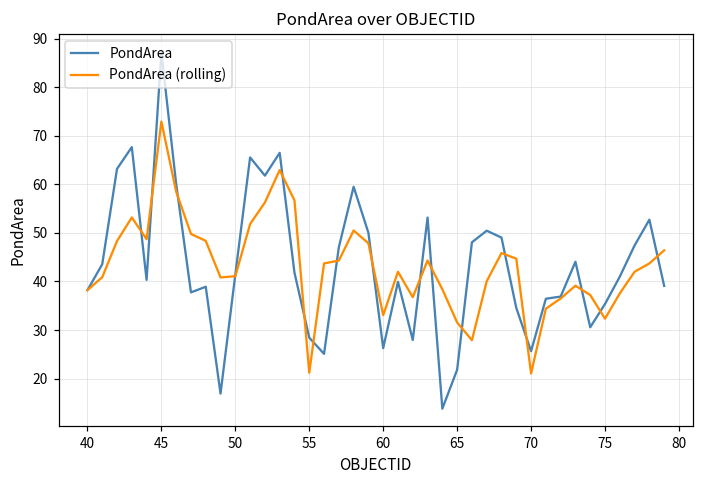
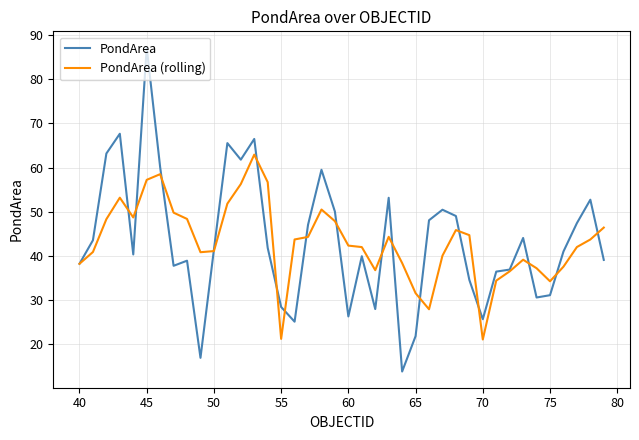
  {
    "PondArea": {
      "55": 28,
      "60": 26,
      "65": 22,
      "70": 26,
-     "75": 35
+     "75": 31
    },
    "PondArea (rolling)": {
-     "45": 73,
+     "45": 57,
      "55": 21,
-     "60": 33,
+     "60": 42,
      "65": 32,
      "70": 21,
-     "75": 32
+     "75": 34
    }
  }
